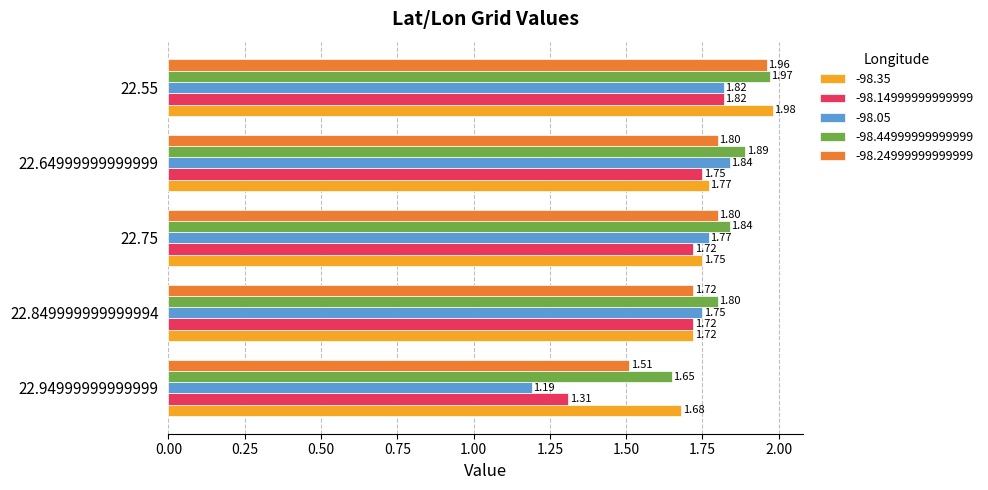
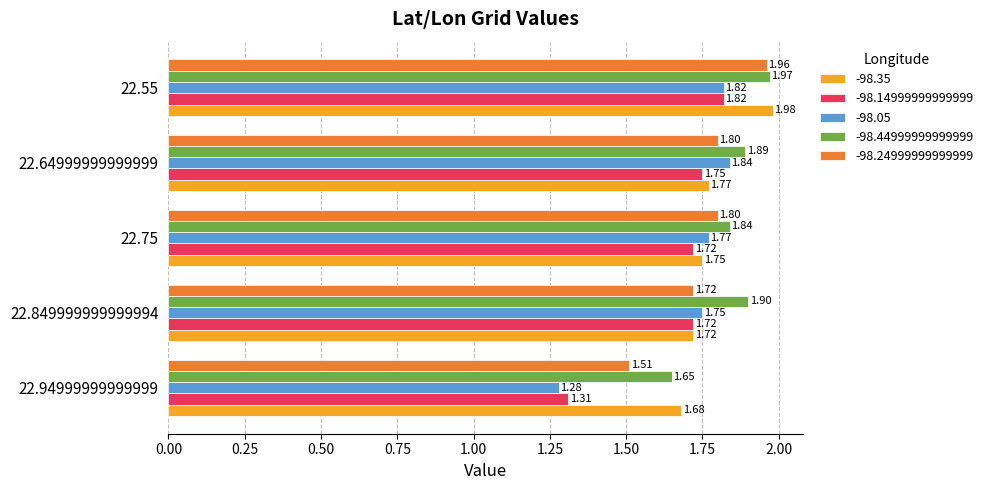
  {
    "-98.14999999999999": {
      "22.55": 1.82,
      "22.64999999999999": 1.75,
      "22.75": 1.72,
      "22.849999999999994": 1.72,
      "22.94999999999999": 1.31
    },
    "-98.05": {
      "22.55": 1.82,
      "22.64999999999999": 1.84,
      "22.75": 1.77,
      "22.849999999999994": 1.75,
-     "22.94999999999999": 1.19
+     "22.94999999999999": 1.28
    },
    "-98.44999999999999": {
      "22.55": 1.97,
      "22.64999999999999": 1.89,
      "22.75": 1.84,
-     "22.849999999999994": 1.80,
+     "22.849999999999994": 1.90,
      "22.94999999999999": 1.65
    }
  }
